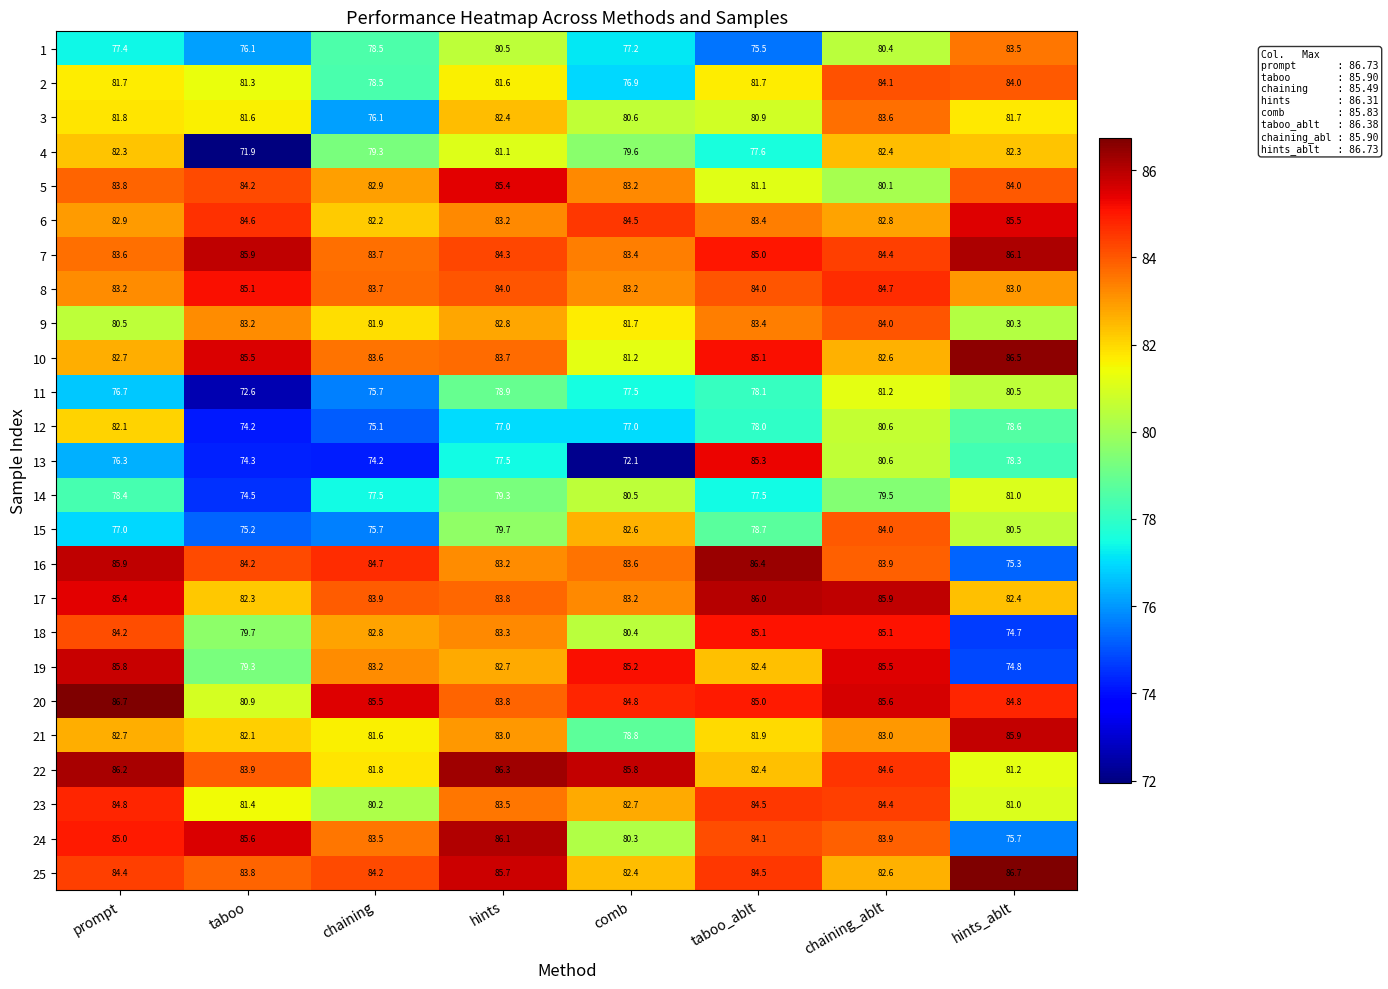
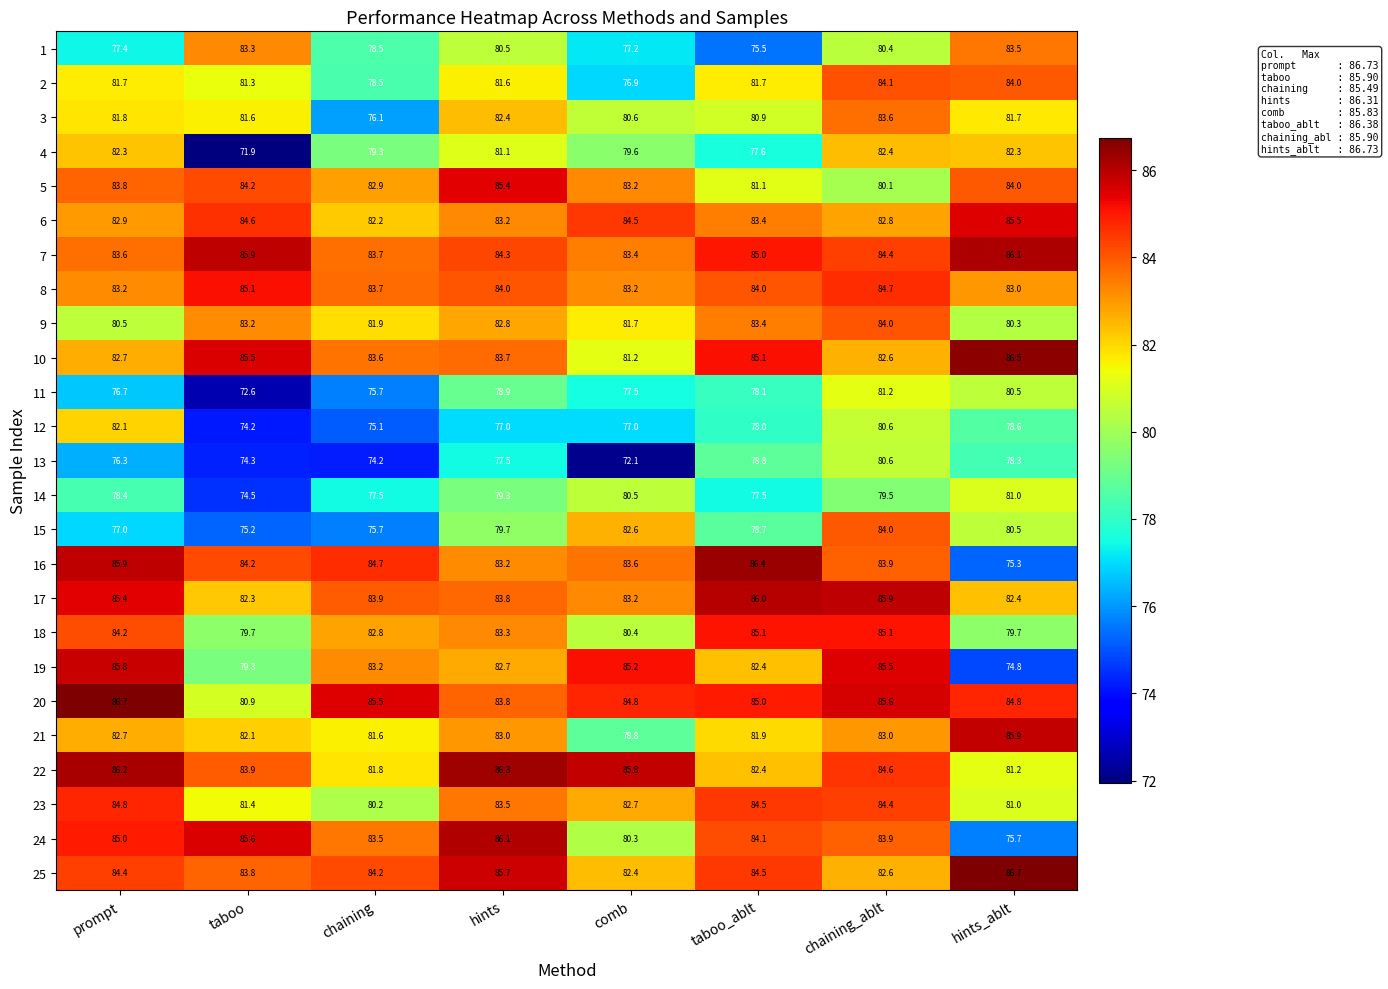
  {
    "1": {
      "prompt": 77.4,
-     "taboo": 76.1,
+     "taboo": 83.3,
      "chaining": 78.5,
      "hints": 80.5,
      "comb": 77.2,
      "taboo_ablt": 75.5,
      "chaining_ablt": 80.4,
      "hints_ablt": 83.5
    },
    "2": {
      "prompt": 81.7,
      "taboo": 81.3,
      "chaining": 78.5,
      "hints": 81.6,
      "comb": 76.9,
      "taboo_ablt": 81.7,
      "chaining_ablt": 84.1,
      "hints_ablt": 84.0
    },
    "3": {
      "prompt": 81.8,
      "taboo": 81.6,
      "chaining": 76.1,
      "hints": 82.4,
      "comb": 80.6,
      "taboo_ablt": 80.9,
      "chaining_ablt": 83.6,
      "hints_ablt": 81.7
    },
    "4": {
      "prompt": 82.3,
      "taboo": 71.9,
      "chaining": 79.3,
      "hints": 81.1,
      "comb": 79.6,
      "taboo_ablt": 77.6,
      "chaining_ablt": 82.4,
      "hints_ablt": 82.3
    },
    "5": {
      "prompt": 83.8,
      "taboo": 84.2,
      "chaining": 82.9,
      "hints": 85.4,
      "comb": 83.2,
      "taboo_ablt": 81.1,
      "chaining_ablt": 80.1,
      "hints_ablt": 84.0
    },
    "6": {
      "prompt": 82.9,
      "taboo": 84.6,
      "chaining": 82.2,
      "hints": 83.2,
      "comb": 84.5,
      "taboo_ablt": 83.4,
      "chaining_ablt": 82.8,
      "hints_ablt": 85.5
    },
    "7": {
      "prompt": 83.6,
      "taboo": 85.9,
      "chaining": 83.7,
      "hints": 84.3,
      "comb": 83.4,
      "taboo_ablt": 85.0,
      "chaining_ablt": 84.4,
      "hints_ablt": 86.1
    },
    "8": {
      "prompt": 83.2,
      "taboo": 85.1,
      "chaining": 83.7,
      "hints": 84.0,
      "comb": 83.2,
      "taboo_ablt": 84.0,
      "chaining_ablt": 84.7,
      "hints_ablt": 83.0
    },
    "9": {
      "prompt": 80.5,
      "taboo": 83.2,
      "chaining": 81.9,
      "hints": 82.8,
      "comb": 81.7,
      "taboo_ablt": 83.4,
      "chaining_ablt": 84.0,
      "hints_ablt": 80.3
    },
    "10": {
      "prompt": 82.7,
      "taboo": 85.5,
      "chaining": 83.6,
      "hints": 83.7,
      "comb": 81.2,
      "taboo_ablt": 85.1,
      "chaining_ablt": 82.6,
      "hints_ablt": 86.5
    },
    "11": {
      "prompt": 76.7,
      "taboo": 72.6,
      "chaining": 75.7,
      "hints": 78.9,
      "comb": 77.5,
      "taboo_ablt": 78.1,
      "chaining_ablt": 81.2,
      "hints_ablt": 80.5
    },
    "12": {
      "prompt": 82.1,
      "taboo": 74.2,
      "chaining": 75.1,
      "hints": 77.0,
      "comb": 77.0,
      "taboo_ablt": 78.0,
      "chaining_ablt": 80.6,
      "hints_ablt": 78.6
    },
    "13": {
      "prompt": 76.3,
      "taboo": 74.3,
      "chaining": 74.2,
      "hints": 77.5,
      "comb": 72.1,
-     "taboo_ablt": 85.3,
+     "taboo_ablt": 78.8,
      "chaining_ablt": 80.6,
      "hints_ablt": 78.3
    },
    "14": {
      "prompt": 78.4,
      "taboo": 74.5,
      "chaining": 77.5,
      "hints": 79.3,
      "comb": 80.5,
      "taboo_ablt": 77.5,
      "chaining_ablt": 79.5,
      "hints_ablt": 81.0
    },
    "15": {
      "prompt": 77.0,
      "taboo": 75.2,
      "chaining": 75.7,
      "hints": 79.7,
      "comb": 82.6,
      "taboo_ablt": 78.7,
      "chaining_ablt": 84.0,
      "hints_ablt": 80.5
    },
    "16": {
      "prompt": 85.9,
      "taboo": 84.2,
      "chaining": 84.7,
      "hints": 83.2,
      "comb": 83.6,
      "taboo_ablt": 86.4,
      "chaining_ablt": 83.9,
      "hints_ablt": 75.3
    },
    "17": {
      "prompt": 85.4,
      "taboo": 82.3,
      "chaining": 83.9,
      "hints": 83.8,
      "comb": 83.2,
      "taboo_ablt": 86.0,
      "chaining_ablt": 85.9,
      "hints_ablt": 82.4
    },
    "18": {
      "prompt": 84.2,
      "taboo": 79.7,
      "chaining": 82.8,
      "hints": 83.3,
      "comb": 80.4,
      "taboo_ablt": 85.1,
      "chaining_ablt": 85.1,
-     "hints_ablt": 74.7
+     "hints_ablt": 79.7
    },
    "19": {
      "prompt": 85.8,
      "taboo": 79.3,
      "chaining": 83.2,
      "hints": 82.7,
      "comb": 85.2,
      "taboo_ablt": 82.4,
      "chaining_ablt": 85.5,
      "hints_ablt": 74.8
    },
    "20": {
      "prompt": 86.7,
      "taboo": 80.9,
      "chaining": 85.5,
      "hints": 83.8,
      "comb": 84.8,
      "taboo_ablt": 85.0,
      "chaining_ablt": 85.6,
      "hints_ablt": 84.8
    },
    "21": {
      "prompt": 82.7,
      "taboo": 82.1,
      "chaining": 81.6,
      "hints": 83.0,
      "comb": 78.8,
      "taboo_ablt": 81.9,
      "chaining_ablt": 83.0,
      "hints_ablt": 85.9
    },
    "22": {
      "prompt": 86.2,
      "taboo": 83.9,
      "chaining": 81.8,
      "hints": 86.3,
      "comb": 85.8,
      "taboo_ablt": 82.4,
      "chaining_ablt": 84.6,
      "hints_ablt": 81.2
    },
    "23": {
      "prompt": 84.8,
      "taboo": 81.4,
      "chaining": 80.2,
      "hints": 83.5,
      "comb": 82.7,
      "taboo_ablt": 84.5,
      "chaining_ablt": 84.4,
      "hints_ablt": 81.0
    },
    "24": {
      "prompt": 85.0,
      "taboo": 85.6,
      "chaining": 83.5,
      "hints": 86.1,
      "comb": 80.3,
      "taboo_ablt": 84.1,
      "chaining_ablt": 83.9,
      "hints_ablt": 75.7
    },
    "25": {
      "prompt": 84.4,
      "taboo": 83.8,
      "chaining": 84.2,
      "hints": 85.7,
      "comb": 82.4,
      "taboo_ablt": 84.5,
      "chaining_ablt": 82.6,
      "hints_ablt": 86.7
    }
  }
